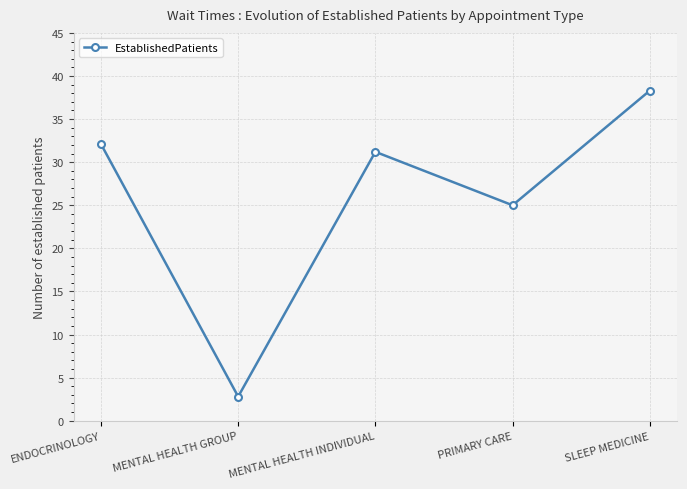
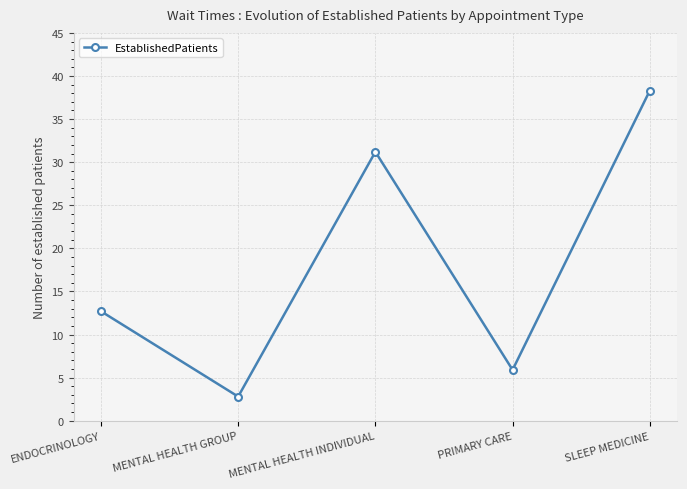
  {
-   "ENDOCRINOLOGY": 32,
+   "ENDOCRINOLOGY": 13,
    "MENTAL HEALTH GROUP": 3,
    "MENTAL HEALTH INDIVIDUAL": 31,
-   "PRIMARY CARE": 25,
+   "PRIMARY CARE": 6,
    "SLEEP MEDICINE": 38
  }
